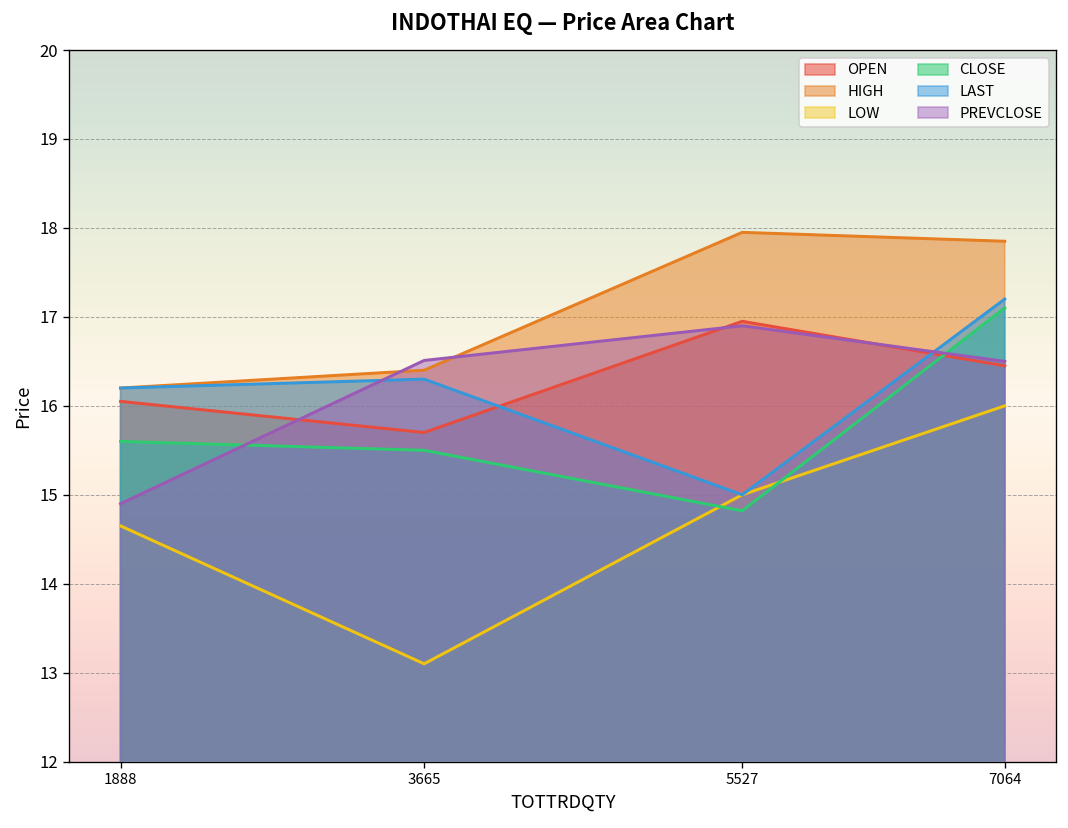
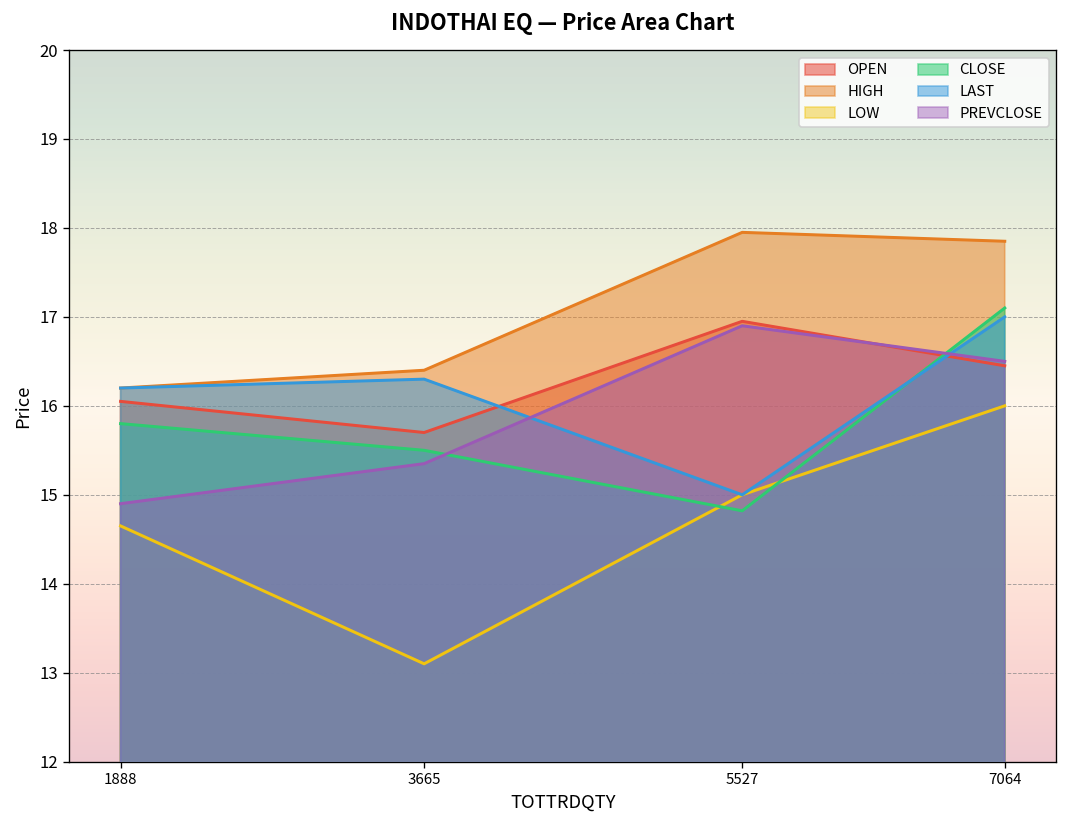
  {
    "CLOSE": {
-     "1888": 15.6,
+     "1888": 15.8,
      "3665": 15.5,
      "5527": 14.8,
      "7064": 17.1
    },
    "LAST": {
      "3665": 16.3,
-     "7064": 17.2
+     "7064": 17.0
    },
    "PREVCLOSE": {
      "1888": 14.9,
-     "3665": 16.5,
+     "3665": 15.4,
      "5527": 16.9,
      "7064": 16.5
    }
  }
